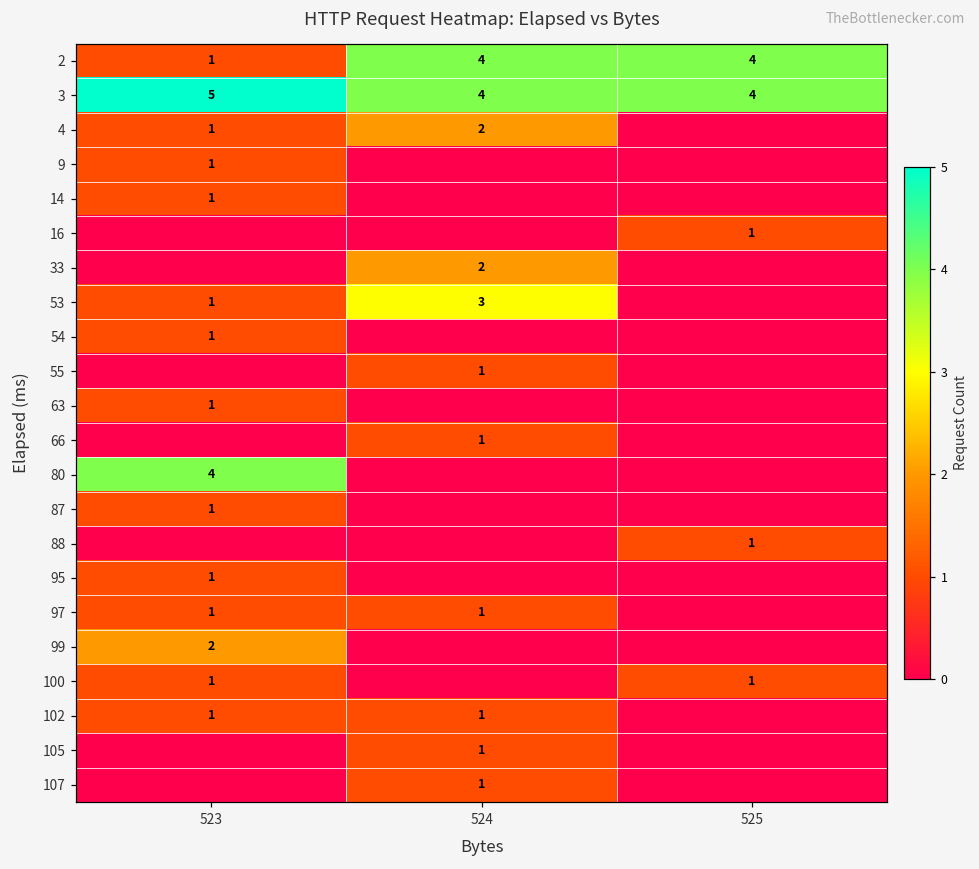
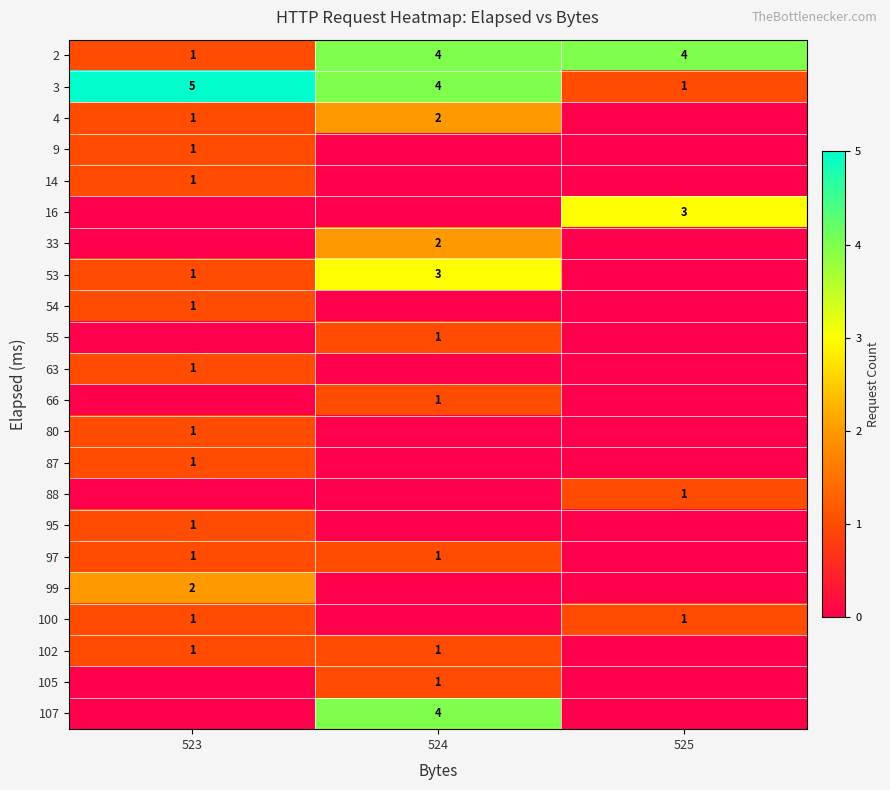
  {
    "2": {
      "523": 1,
      "524": 4,
      "525": 4
    },
    "3": {
      "523": 5,
      "524": 4,
-     "525": 4
+     "525": 1
    },
    "4": {
      "523": 1,
      "524": 2
    },
    "9": {
      "523": 1
    },
    "14": {
      "523": 1
    },
    "16": {
-     "525": 1
+     "525": 3
    },
    "33": {
      "524": 2
    },
    "53": {
      "523": 1,
      "524": 3
    },
    "54": {
      "523": 1
    },
    "55": {
      "524": 1
    },
    "63": {
      "523": 1
    },
    "66": {
      "524": 1
    },
    "80": {
-     "523": 4
+     "523": 1
    },
    "87": {
      "523": 1
    },
    "88": {
      "525": 1
    },
    "95": {
      "523": 1
    },
    "97": {
      "523": 1,
      "524": 1
    },
    "99": {
      "523": 2
    },
    "100": {
      "523": 1,
      "525": 1
    },
    "102": {
      "523": 1,
      "524": 1
    },
    "105": {
      "524": 1
    },
    "107": {
-     "524": 1
+     "524": 4
    }
  }
